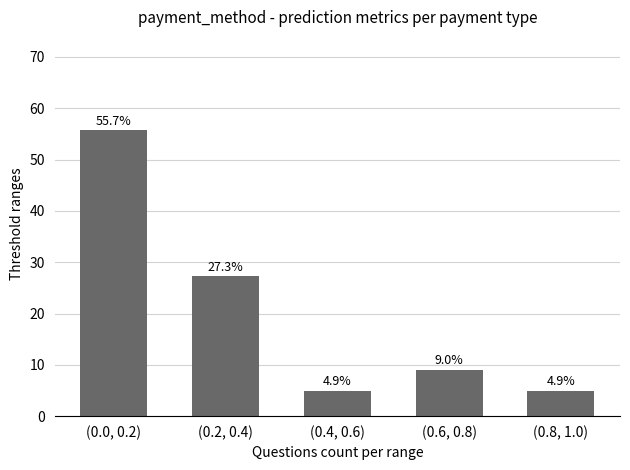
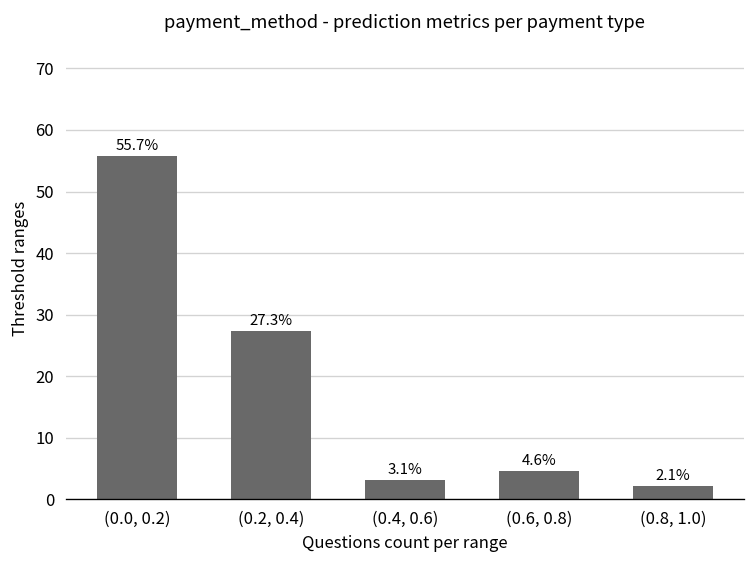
  {
    "(0.0, 0.2)": "55.7%",
    "(0.2, 0.4)": "27.3%",
-   "(0.4, 0.6)": "4.9%",
-   "(0.6, 0.8)": "9.0%",
-   "(0.8, 1.0)": "4.9%"
+   "(0.4, 0.6)": "3.1%",
+   "(0.6, 0.8)": "4.6%",
+   "(0.8, 1.0)": "2.1%"
  }
